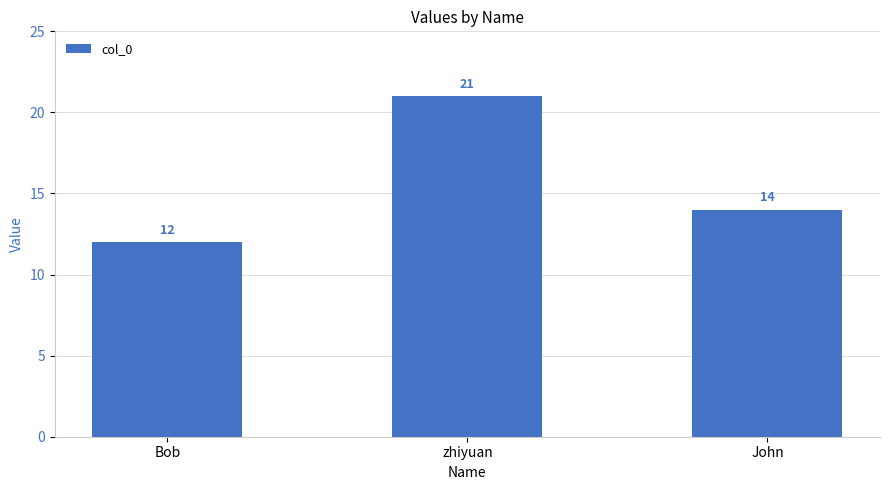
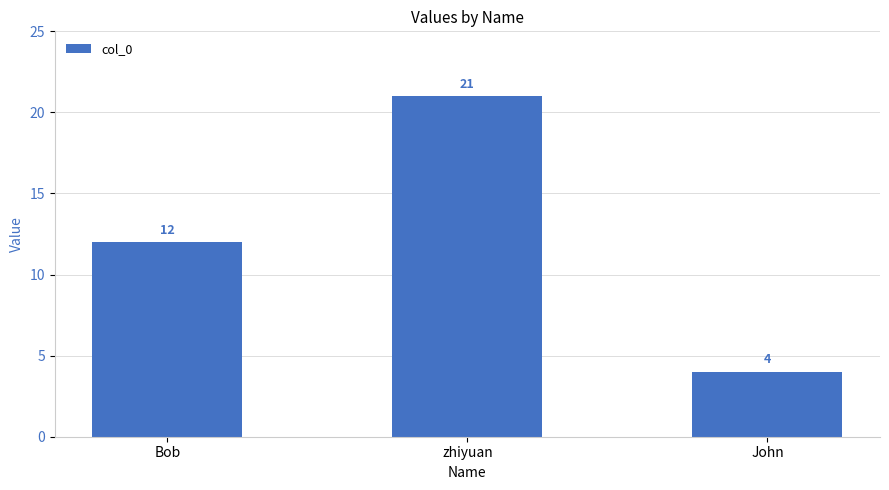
  {
    "Bob": 12,
    "zhiyuan": 21,
-   "John": 14
+   "John": 4
  }
